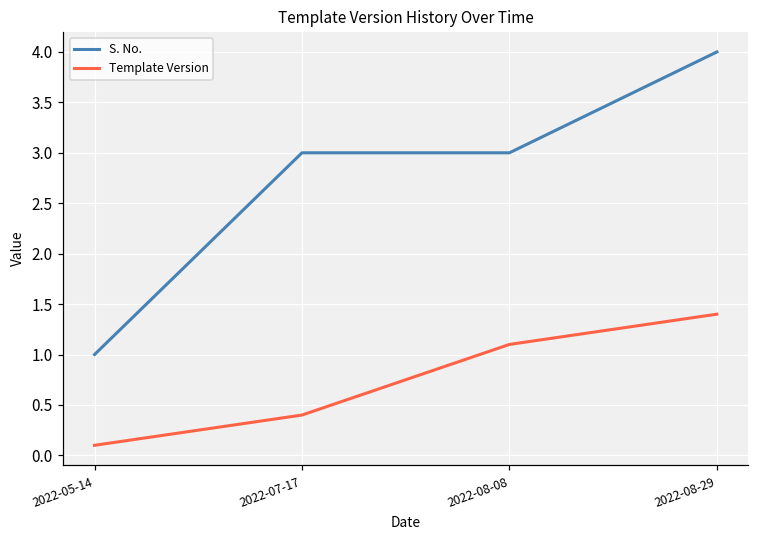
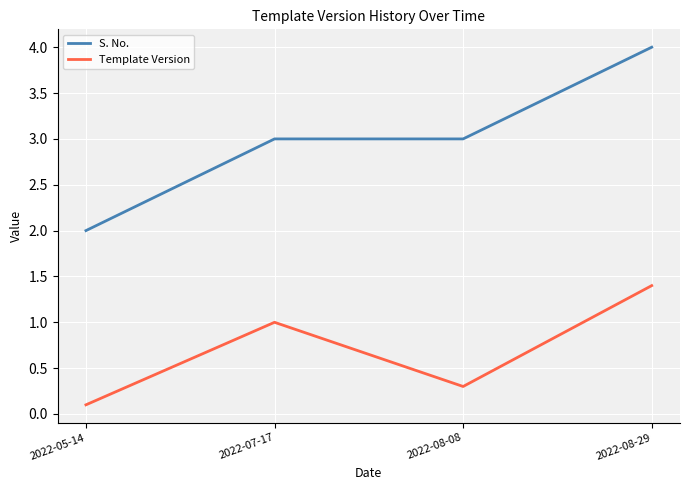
  {
    "S. No.": {
-     "2022-05-14": 1,
+     "2022-05-14": 2,
      "2022-07-17": 3,
      "2022-08-08": 3,
      "2022-08-29": 4
    },
    "Template Version": {
      "2022-05-14": 0.1,
-     "2022-07-17": 0.4,
-     "2022-08-08": 1.1,
+     "2022-07-17": 1.0,
+     "2022-08-08": 0.3,
      "2022-08-29": 1.4
    }
  }
